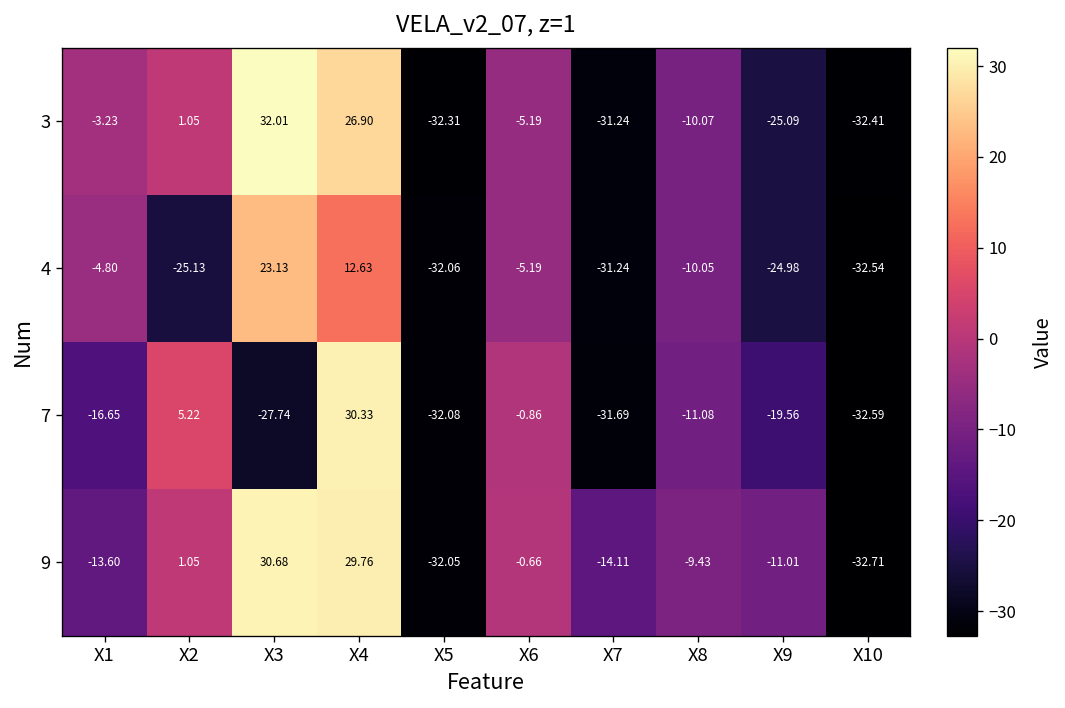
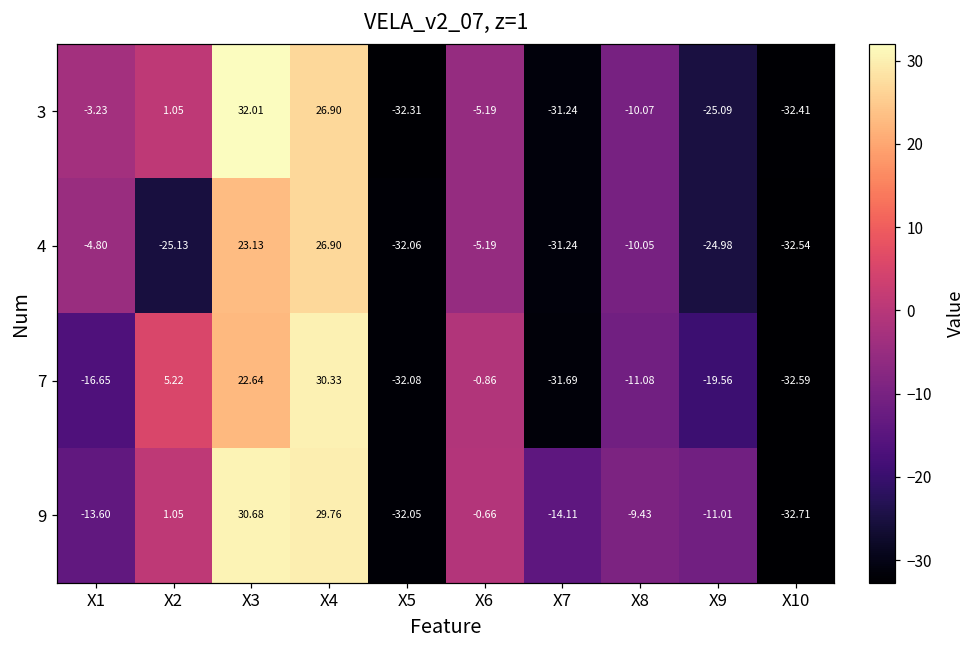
  {
    "3": {
      "X1": -3.23,
      "X2": 1.05,
      "X3": 32.01,
      "X4": 26.90,
      "X5": -32.31,
      "X6": -5.19,
      "X7": -31.24,
      "X8": -10.07,
      "X9": -25.09,
      "X10": -32.41
    },
    "4": {
      "X1": -4.80,
      "X2": -25.13,
      "X3": 23.13,
-     "X4": 12.63,
+     "X4": 26.90,
      "X5": -32.06,
      "X6": -5.19,
      "X7": -31.24,
      "X8": -10.05,
      "X9": -24.98,
      "X10": -32.54
    },
    "7": {
      "X1": -16.65,
      "X2": 5.22,
-     "X3": -27.74,
+     "X3": 22.64,
      "X4": 30.33,
      "X5": -32.08,
      "X6": -0.86,
      "X7": -31.69,
      "X8": -11.08,
      "X9": -19.56,
      "X10": -32.59
    },
    "9": {
      "X1": -13.60,
      "X2": 1.05,
      "X3": 30.68,
      "X4": 29.76,
      "X5": -32.05,
      "X6": -0.66,
      "X7": -14.11,
      "X8": -9.43,
      "X9": -11.01,
      "X10": -32.71
    }
  }
